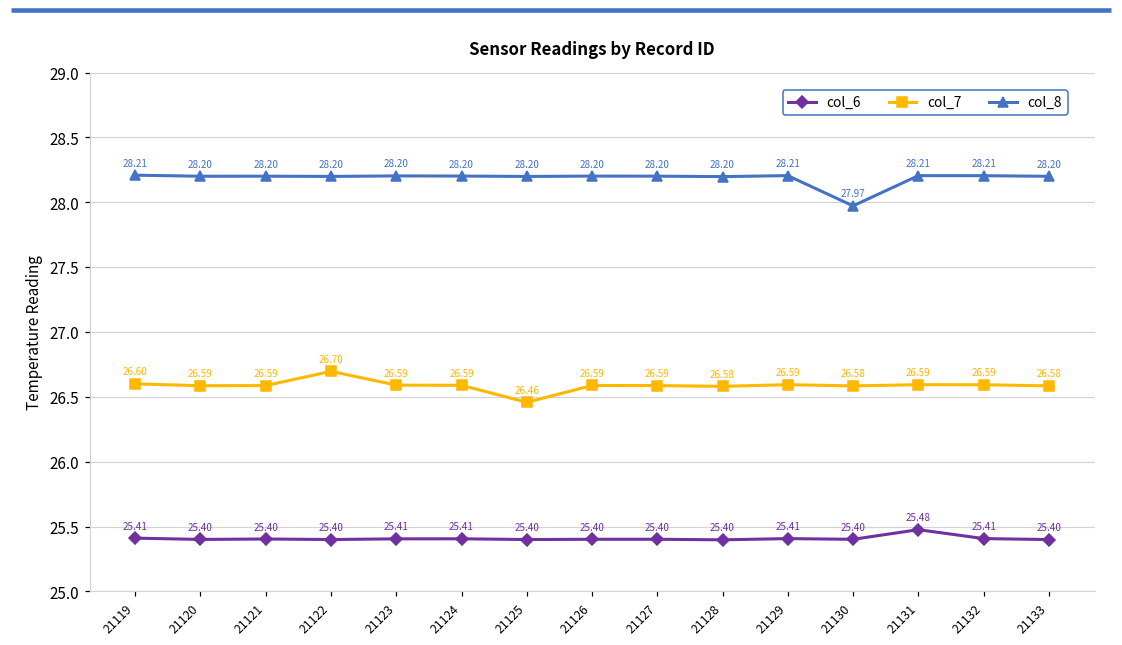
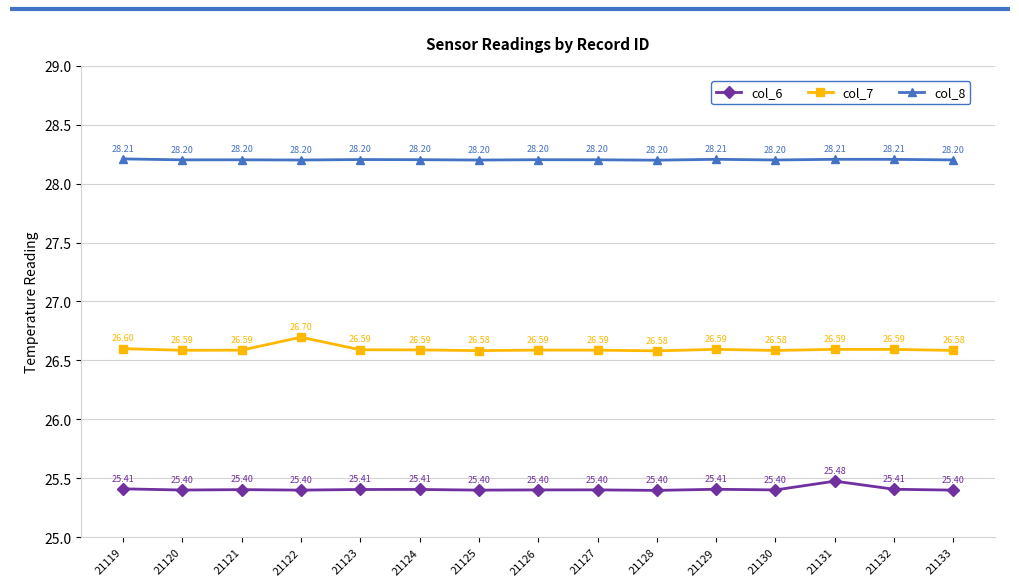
  {
    "col_6": {
      "21119": 25.41,
      "21120": 25.40,
      "21121": 25.40,
      "21122": 25.40,
      "21123": 25.41,
      "21124": 25.41,
      "21125": 25.40,
      "21126": 25.40,
      "21127": 25.40,
      "21128": 25.40,
      "21129": 25.41,
      "21130": 25.40,
      "21131": 25.48,
      "21132": 25.41,
      "21133": 25.40
    },
    "col_7": {
      "21119": 26.60,
      "21120": 26.59,
      "21121": 26.59,
      "21122": 26.70,
      "21123": 26.59,
      "21124": 26.59,
-     "21125": 26.46,
+     "21125": 26.58,
      "21126": 26.59,
      "21127": 26.59,
      "21128": 26.58,
      "21129": 26.59,
      "21130": 26.58,
      "21131": 26.59,
      "21132": 26.59,
      "21133": 26.58
    },
    "col_8": {
      "21119": 28.21,
      "21120": 28.20,
      "21121": 28.20,
      "21122": 28.20,
      "21123": 28.20,
      "21124": 28.20,
      "21125": 28.20,
      "21126": 28.20,
      "21127": 28.20,
      "21128": 28.20,
      "21129": 28.21,
-     "21130": 27.97,
+     "21130": 28.20,
      "21131": 28.21,
      "21132": 28.21,
      "21133": 28.20
    }
  }
